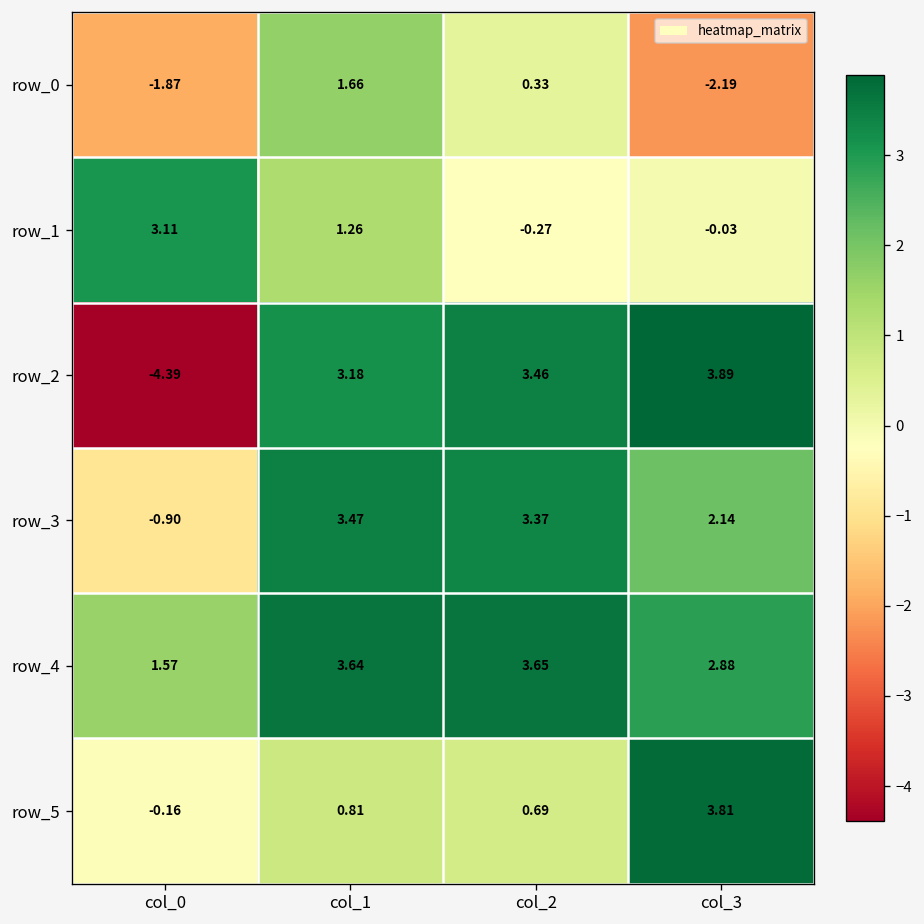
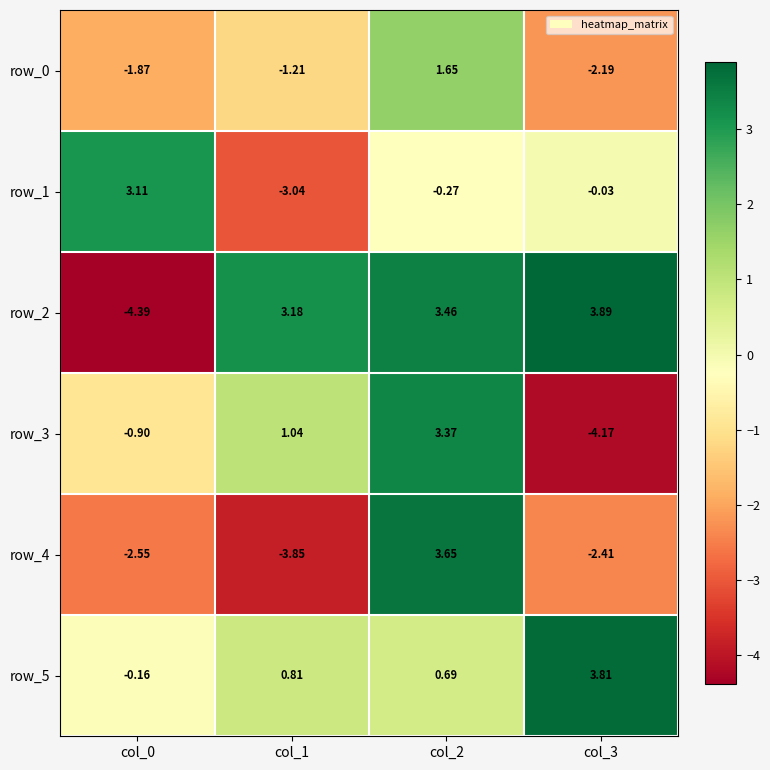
  {
    "row_0": {
      "col_0": -1.87,
-     "col_1": 1.66,
-     "col_2": 0.33,
+     "col_1": -1.21,
+     "col_2": 1.65,
      "col_3": -2.19
    },
    "row_1": {
      "col_0": 3.11,
-     "col_1": 1.26,
+     "col_1": -3.04,
      "col_2": -0.27,
      "col_3": -0.03
    },
    "row_2": {
      "col_0": -4.39,
      "col_1": 3.18,
      "col_2": 3.46,
      "col_3": 3.89
    },
    "row_3": {
      "col_0": -0.90,
-     "col_1": 3.47,
+     "col_1": 1.04,
      "col_2": 3.37,
-     "col_3": 2.14
+     "col_3": -4.17
    },
    "row_4": {
-     "col_0": 1.57,
-     "col_1": 3.64,
+     "col_0": -2.55,
+     "col_1": -3.85,
      "col_2": 3.65,
-     "col_3": 2.88
+     "col_3": -2.41
    },
    "row_5": {
      "col_0": -0.16,
      "col_1": 0.81,
      "col_2": 0.69,
      "col_3": 3.81
    }
  }
